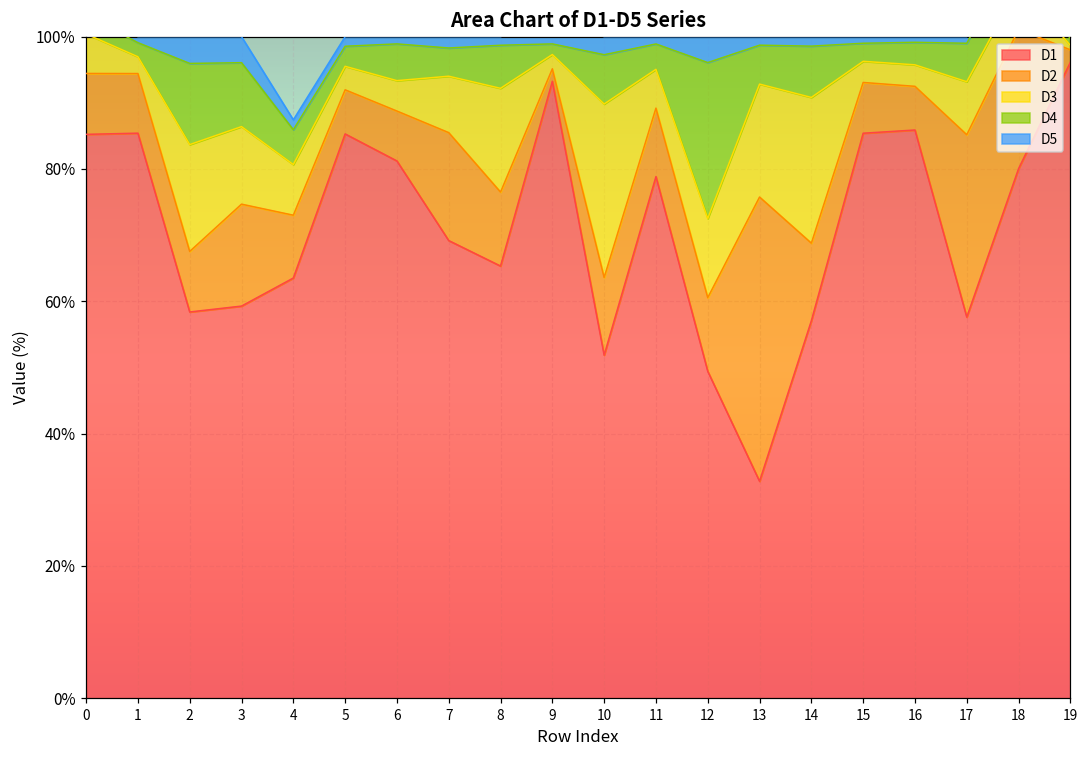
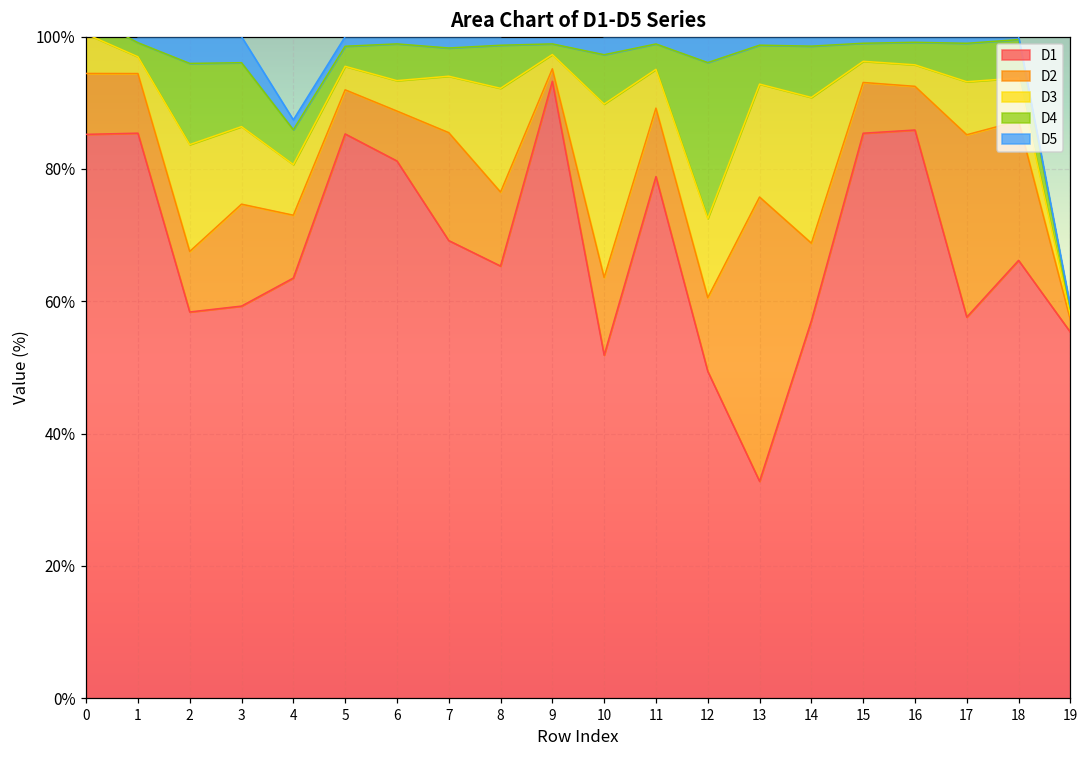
  {
    "D1": {
      "0": "85%",
      "1": "85%",
      "2": "58%",
      "3": "59%",
      "4": "64%",
      "5": "85%",
      "6": "81%",
      "7": "69%",
      "8": "65%",
      "9": "93%",
      "10": "52%",
      "11": "79%",
      "12": "49%",
      "13": "33%",
      "14": "57%",
      "15": "85%",
      "16": "86%",
      "17": "58%",
-     "18": "80%",
-     "19": "96%"
+     "18": "66%",
+     "19": "55%"
    },
    "D2": {
      "0": "9%",
      "1": "9%",
      "2": "9%",
      "3": "15%",
      "4": "9%",
      "5": "7%",
      "6": "8%",
      "7": "16%",
      "8": "11%",
      "9": "2%",
      "10": "12%",
      "11": "10%",
      "12": "11%",
      "13": "43%",
      "14": "12%",
      "15": "8%",
      "16": "7%",
      "17": "28%",
      "19": "2%"
    },
    "D3": {
      "1": "3%",
      "2": "16%",
      "3": "12%",
      "4": "8%",
      "5": "4%",
      "6": "5%",
      "7": "9%",
      "8": "16%",
      "9": "2%",
      "10": "26%",
      "11": "6%",
      "12": "12%",
      "13": "17%",
      "14": "22%",
      "15": "3%",
      "16": "3%",
      "17": "8%",
      "19": "1%"
    },
    "D4": {
      "1": "2%",
      "2": "12%",
      "3": "10%",
      "4": "5%",
      "5": "3%",
      "6": "6%",
      "7": "4%",
      "8": "7%",
      "9": "2%",
      "10": "7%",
      "11": "4%",
      "12": "24%",
      "13": "6%",
      "14": "8%",
      "15": "3%",
      "16": "3%",
      "17": "6%"
    },
    "D5": {
      "1": "1%",
      "2": "4%",
      "3": "4%",
      "4": "1%",
      "5": "1%",
      "6": "1%",
      "7": "2%",
      "8": "1%",
      "10": "3%",
      "11": "1%",
      "12": "4%",
      "13": "1%",
      "14": "1%",
      "15": "1%",
      "16": "1%",
      "17": "1%"
    }
  }
